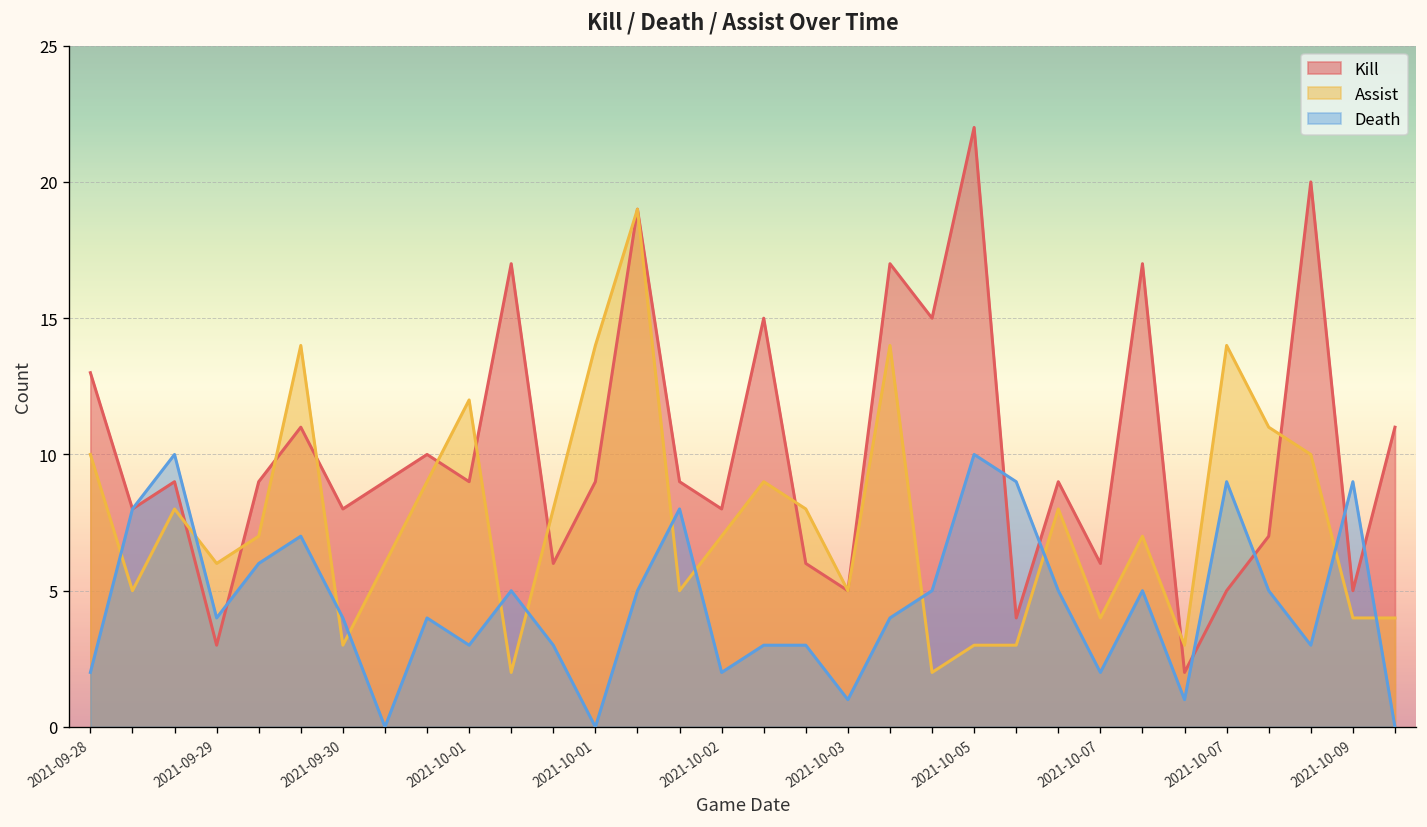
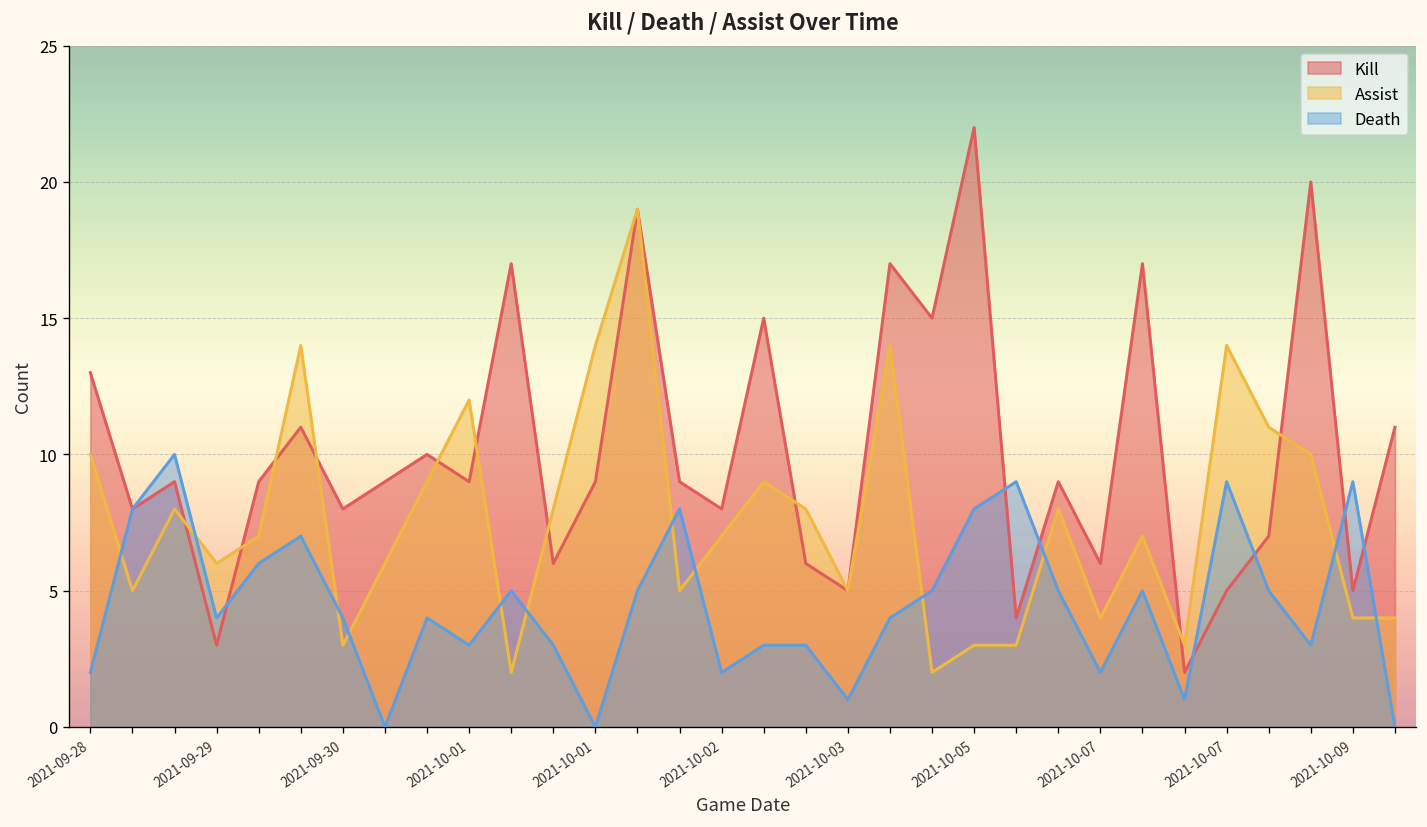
  {
    "Kill": {
      "2021-09-28": 13,
      "2021-10-05": 22,
      "2021-10-09": 5
    },
    "Assist": {
      "2021-09-28": 10,
      "2021-10-05": 3,
      "2021-10-09": 4
    },
    "Death": {
      "2021-09-28": 2,
-     "2021-10-05": 10,
+     "2021-10-05": 8,
      "2021-10-09": 9
    }
  }
